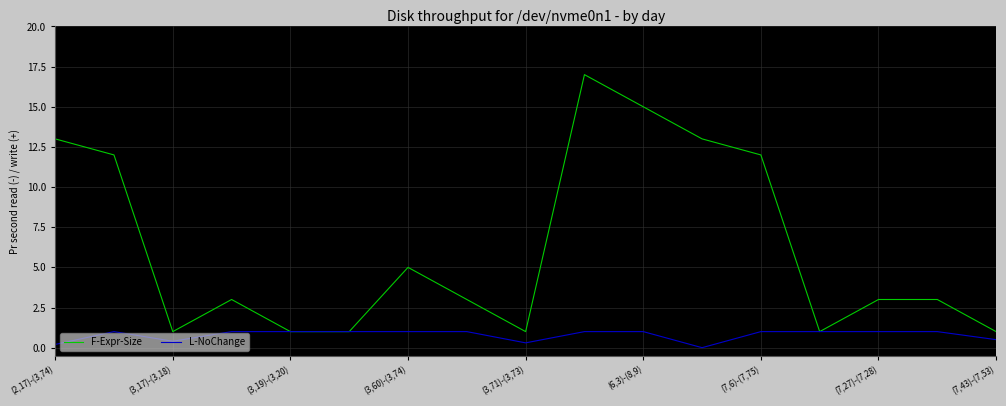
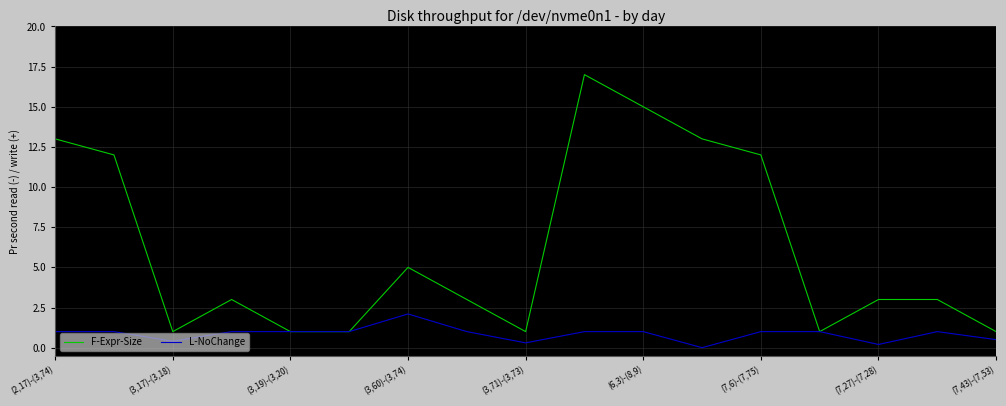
  {
    "F-Expr-Size": {
      "(2,17)-(3,74)": 13.0,
      "(3,17)-(3,18)": 1.0,
      "(3,60)-(3,74)": 5.0,
      "(3,71)-(3,73)": 1.0,
      "(6,3)-(8,9)": 15.0,
      "(7,6)-(7,75)": 12.0,
      "(7,27)-(7,28)": 3.0,
      "(7,43)-(7,53)": 1.0
    },
    "L-NoChange": {
-     "(2,17)-(3,74)": 0.2,
-     "(3,60)-(3,74)": 1.0,
+     "(2,17)-(3,74)": 1.0,
+     "(3,60)-(3,74)": 2.1,
      "(3,71)-(3,73)": 0.3,
      "(6,3)-(8,9)": 1.0,
      "(7,6)-(7,75)": 1.0,
-     "(7,27)-(7,28)": 1.0,
+     "(7,27)-(7,28)": 0.2,
      "(7,43)-(7,53)": 0.5
    }
  }
